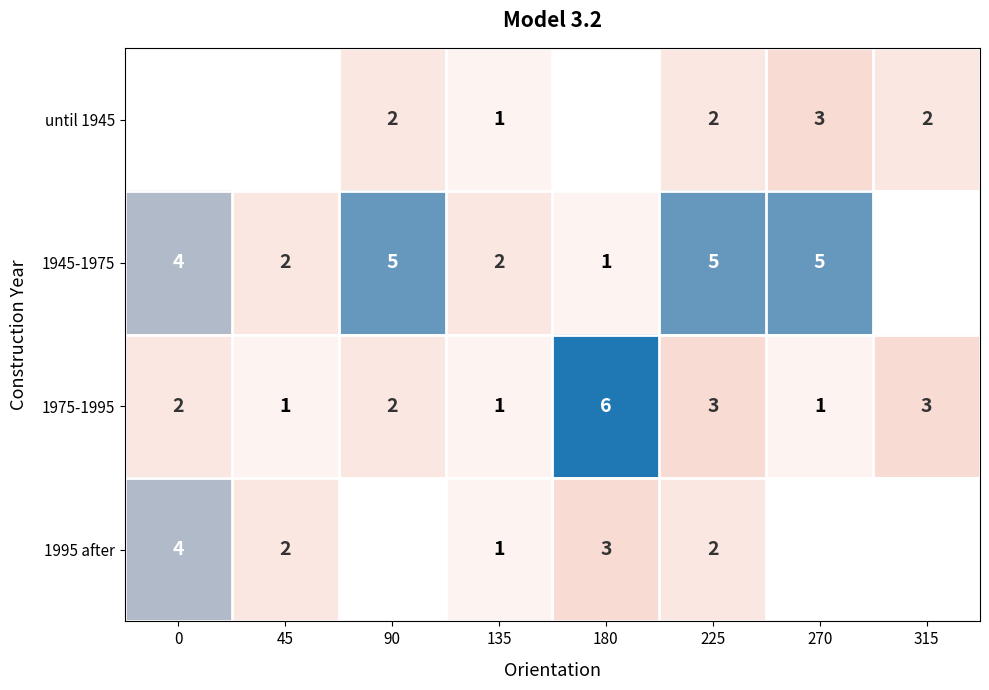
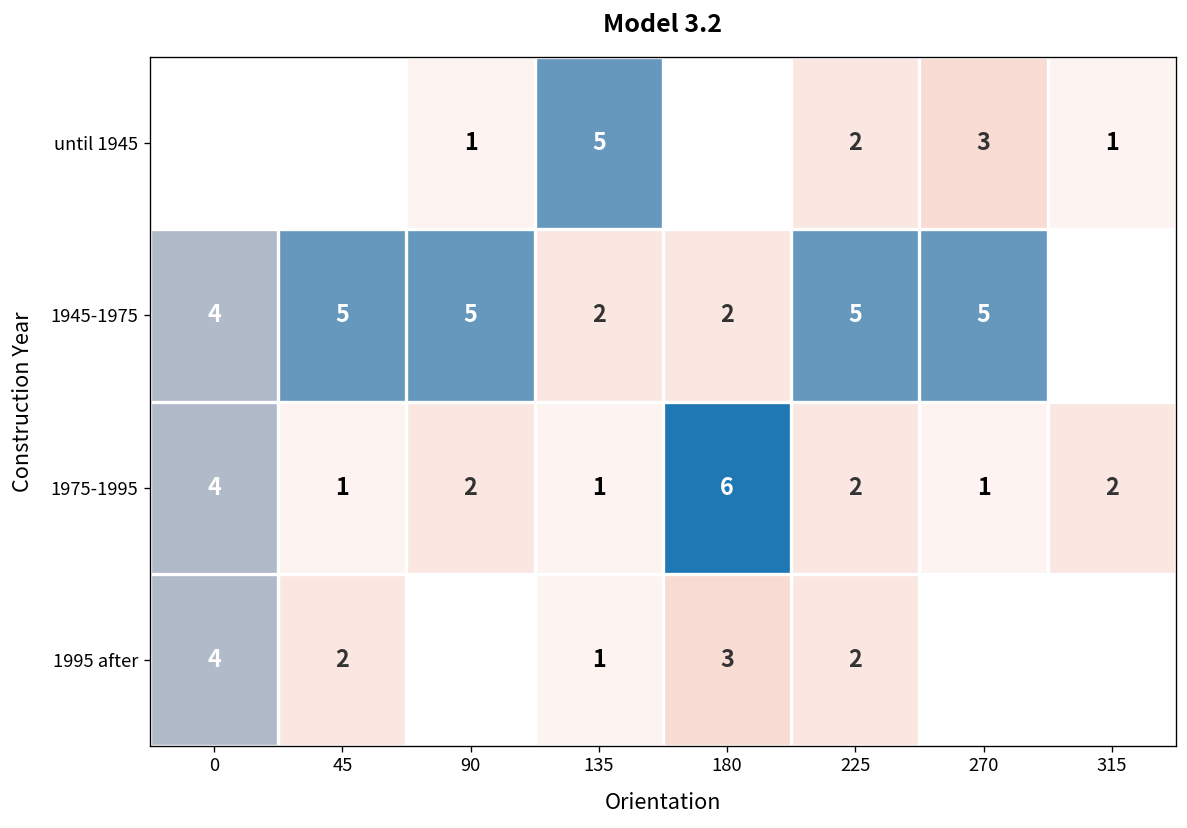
  {
    "until 1945": {
-     "90": 2,
-     "135": 1,
+     "90": 1,
+     "135": 5,
      "225": 2,
      "270": 3,
-     "315": 2
+     "315": 1
    },
    "1945-1975": {
      "0": 4,
-     "45": 2,
+     "45": 5,
      "90": 5,
      "135": 2,
-     "180": 1,
+     "180": 2,
      "225": 5,
      "270": 5
    },
    "1975-1995": {
-     "0": 2,
+     "0": 4,
      "45": 1,
      "90": 2,
      "135": 1,
      "180": 6,
-     "225": 3,
+     "225": 2,
      "270": 1,
-     "315": 3
+     "315": 2
    },
    "1995 after": {
      "0": 4,
      "45": 2,
      "135": 1,
      "180": 3,
      "225": 2
    }
  }
